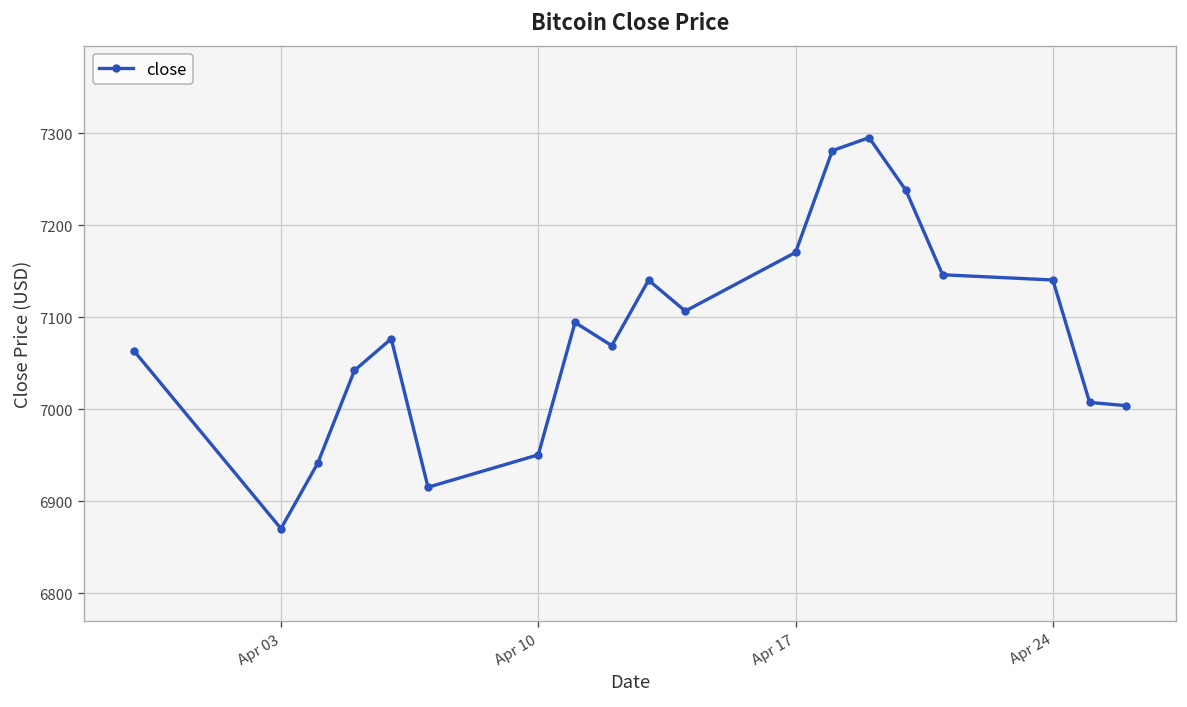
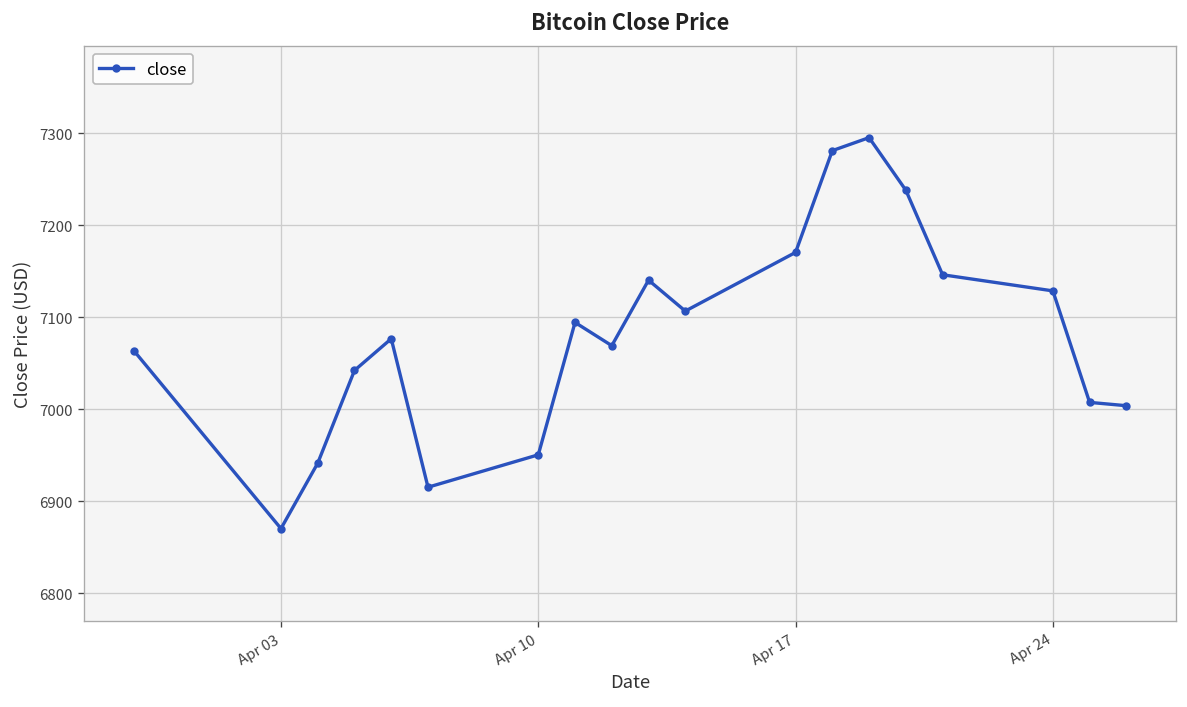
  {
    "Apr 03": 6870,
    "Apr 10": 6950,
    "Apr 17": 7170,
-   "Apr 24": 7140
+   "Apr 24": 7130
  }
